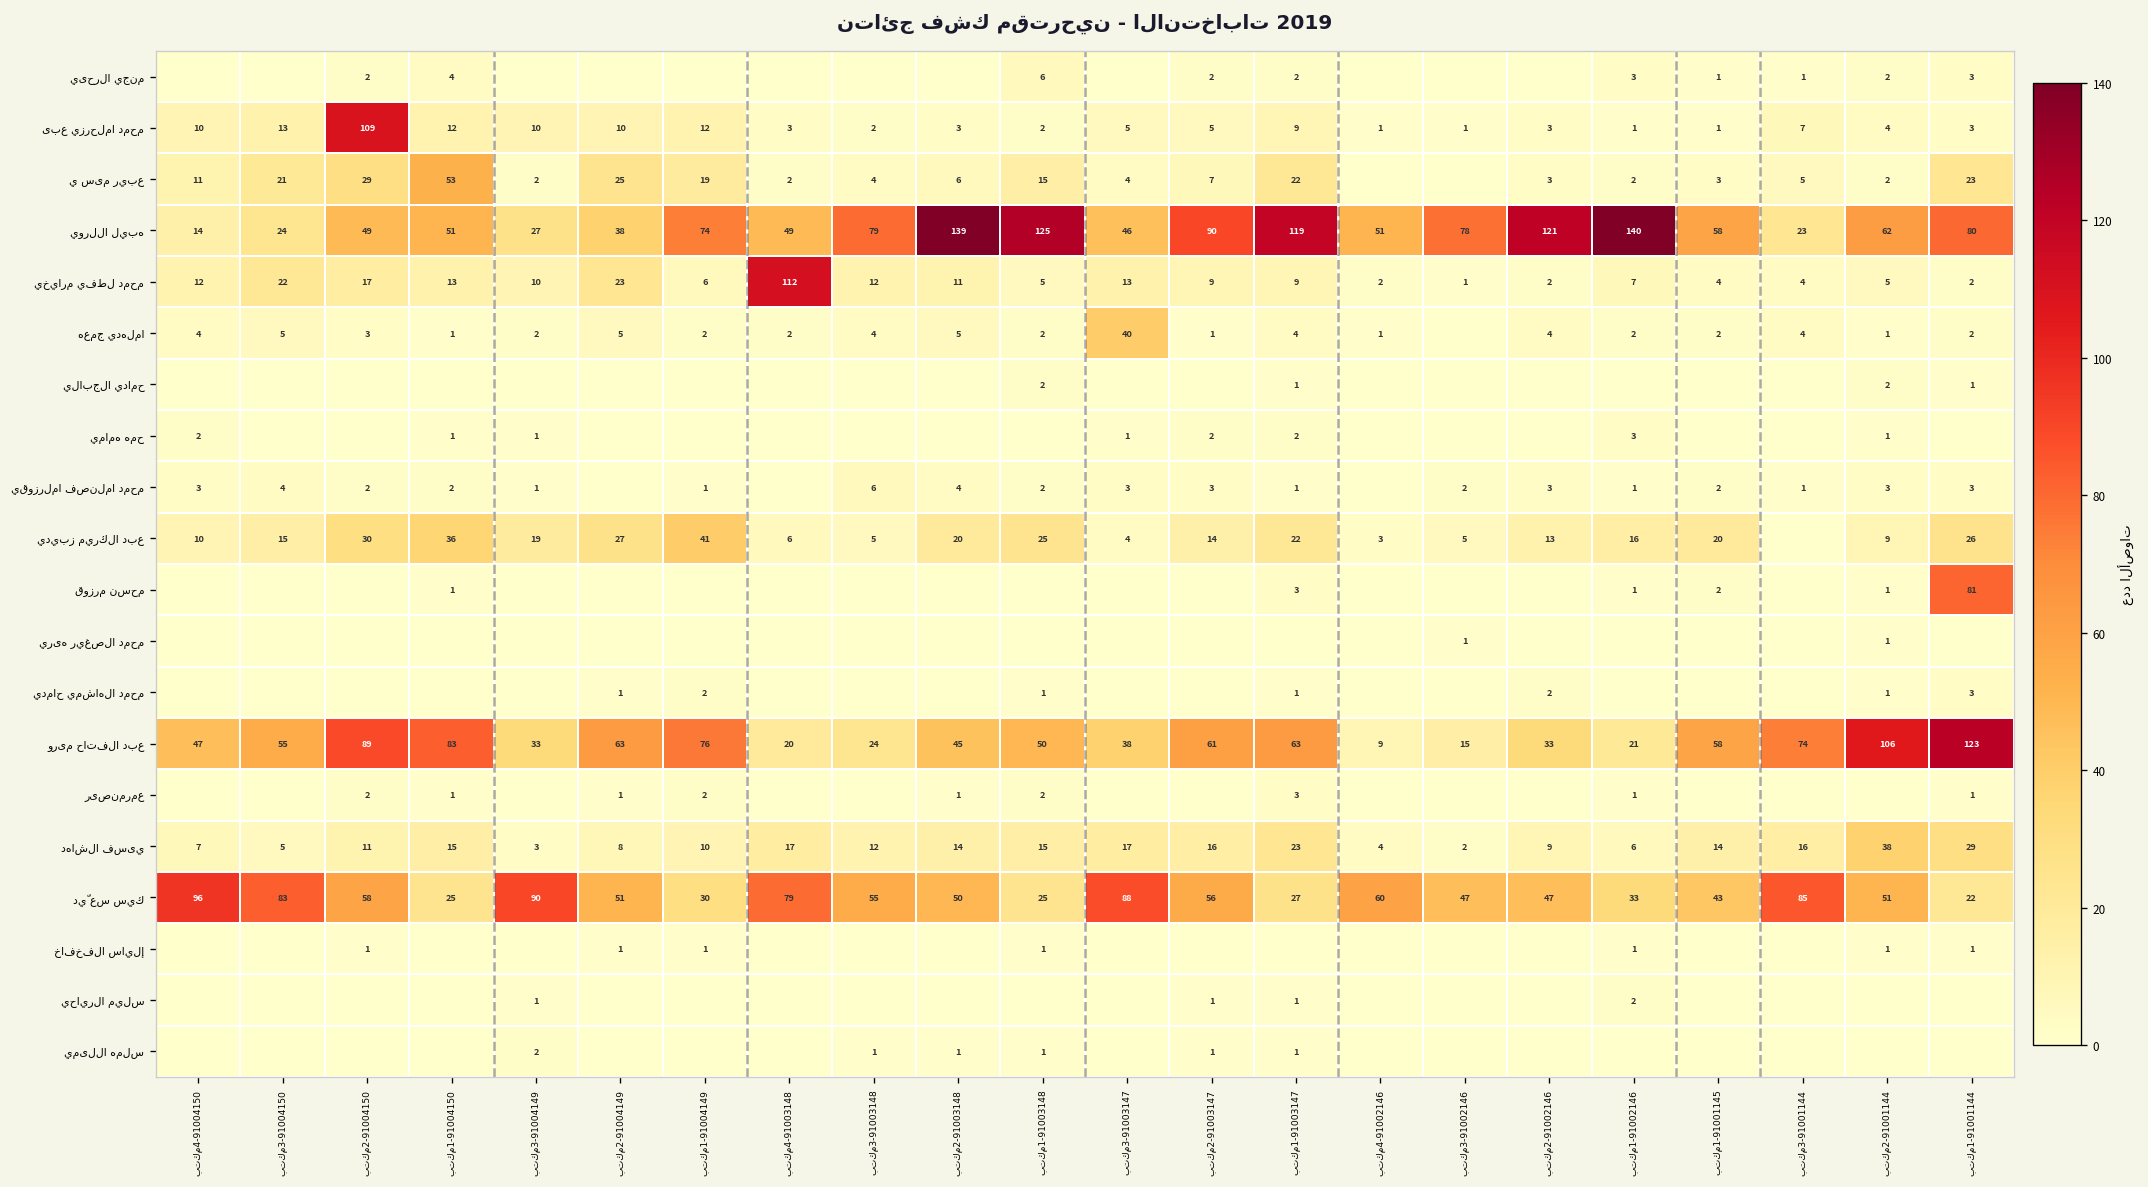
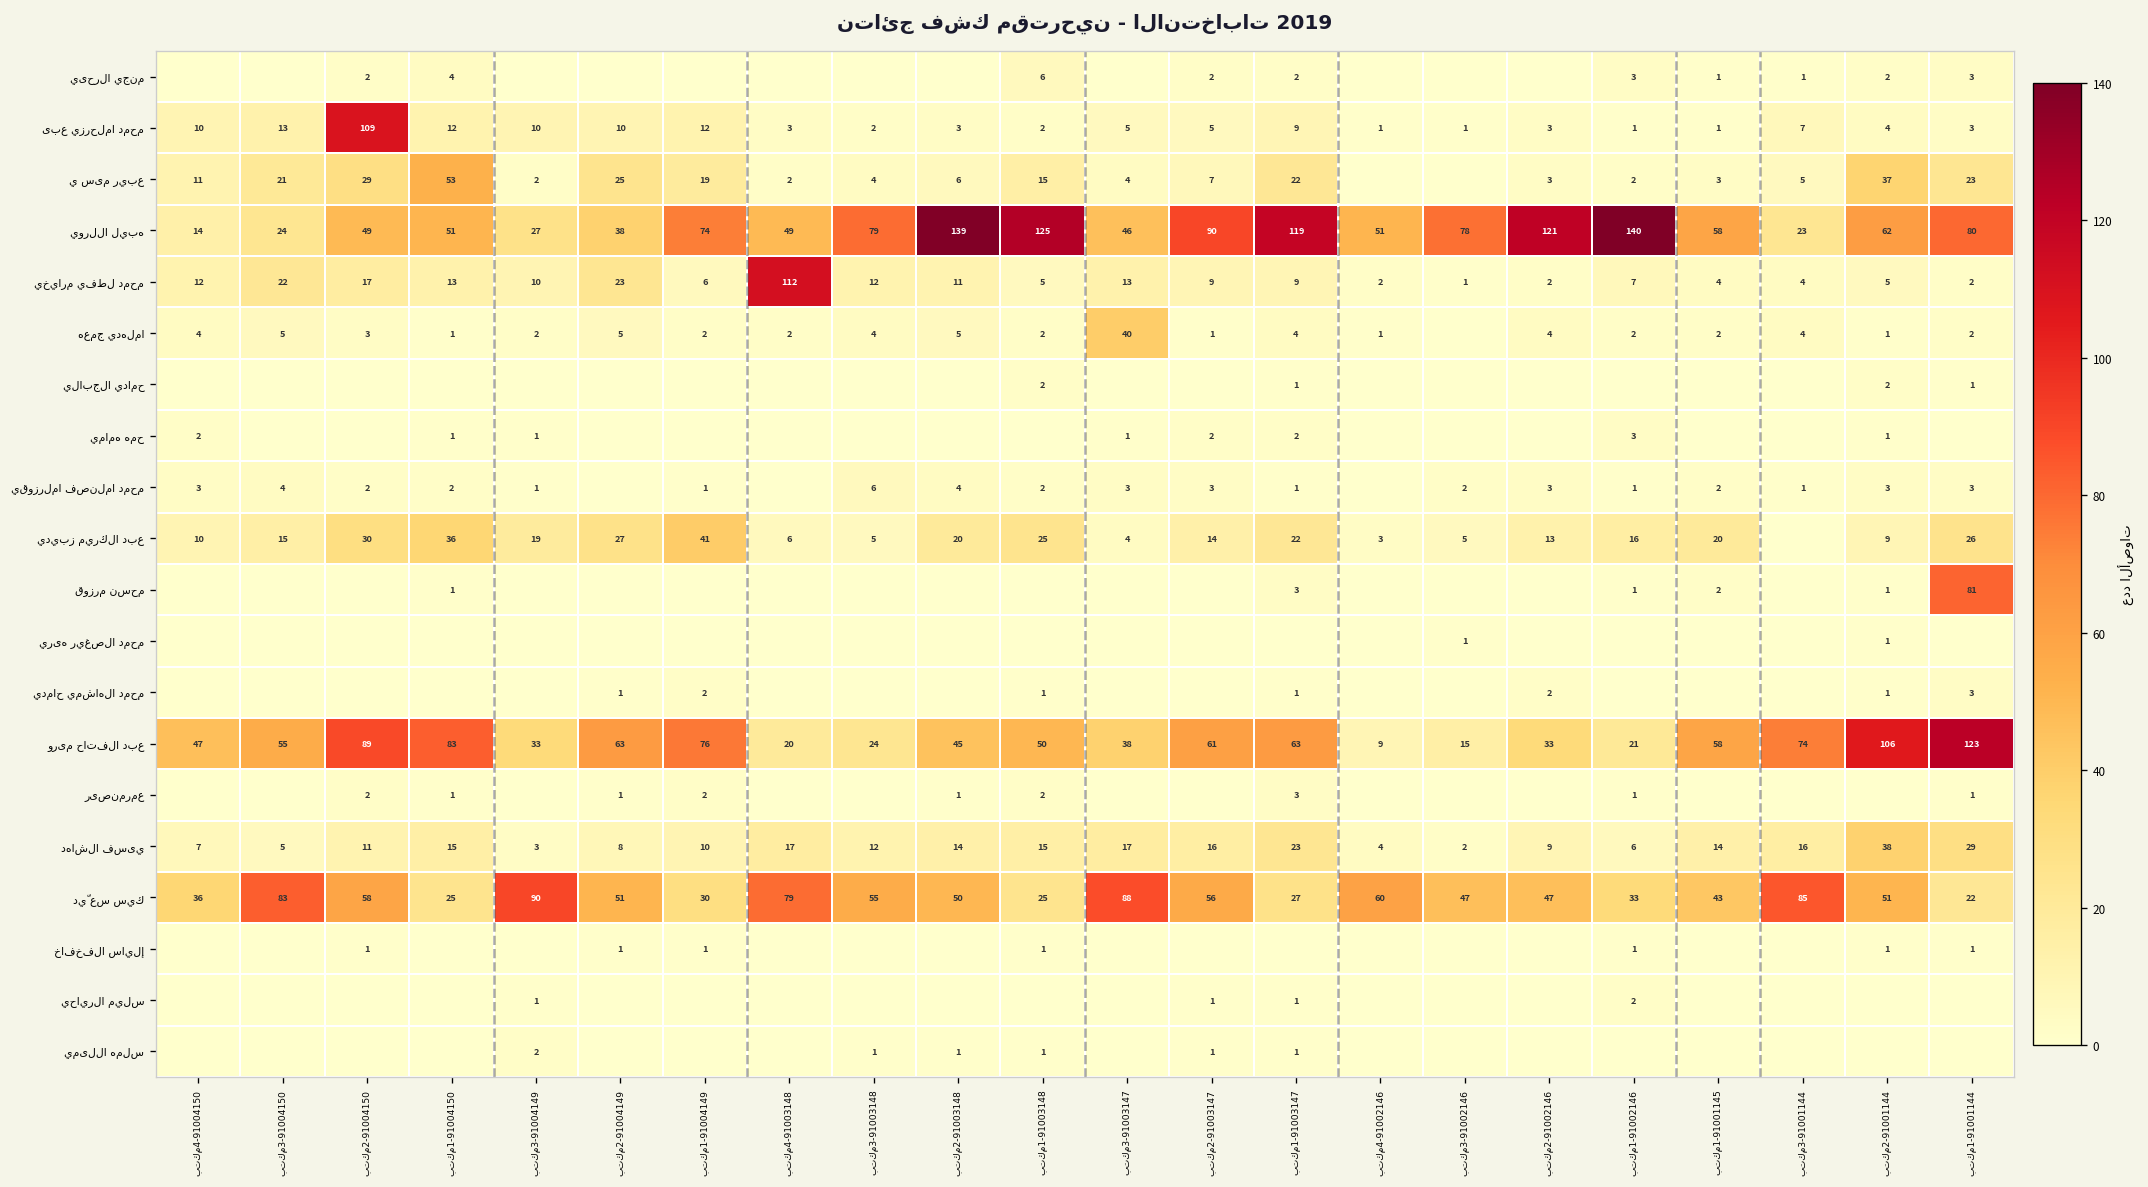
  {
    "ي سىم ريبع": {
      "بتكم4-91004150": 11,
      "بتكم3-91004150": 21,
      "بتكم2-91004150": 29,
      "بتكم1-91004150": 53,
      "بتكم3-91004149": 2,
      "بتكم2-91004149": 25,
      "بتكم1-91004149": 19,
      "بتكم4-91003148": 2,
      "بتكم3-91003148": 4,
      "بتكم2-91003148": 6,
      "بتكم1-91003148": 15,
      "بتكم3-91003147": 4,
      "بتكم2-91003147": 7,
      "بتكم1-91003147": 22,
      "بتكم2-91002146": 3,
      "بتكم1-91002146": 2,
      "بتكم1-91001145": 3,
      "بتكم3-91001144": 5,
-     "بتكم2-91001144": 2,
+     "بتكم2-91001144": 37,
      "بتكم1-91001144": 23
    },
    "ديّ عس سيك": {
-     "بتكم4-91004150": 96,
+     "بتكم4-91004150": 36,
      "بتكم3-91004150": 83,
      "بتكم2-91004150": 58,
      "بتكم1-91004150": 25,
      "بتكم3-91004149": 90,
      "بتكم2-91004149": 51,
      "بتكم1-91004149": 30,
      "بتكم4-91003148": 79,
      "بتكم3-91003148": 55,
      "بتكم2-91003148": 50,
      "بتكم1-91003148": 25,
      "بتكم3-91003147": 88,
      "بتكم2-91003147": 56,
      "بتكم1-91003147": 27,
      "بتكم4-91002146": 60,
      "بتكم3-91002146": 47,
      "بتكم2-91002146": 47,
      "بتكم1-91002146": 33,
      "بتكم1-91001145": 43,
      "بتكم3-91001144": 85,
      "بتكم2-91001144": 51,
      "بتكم1-91001144": 22
    }
  }
